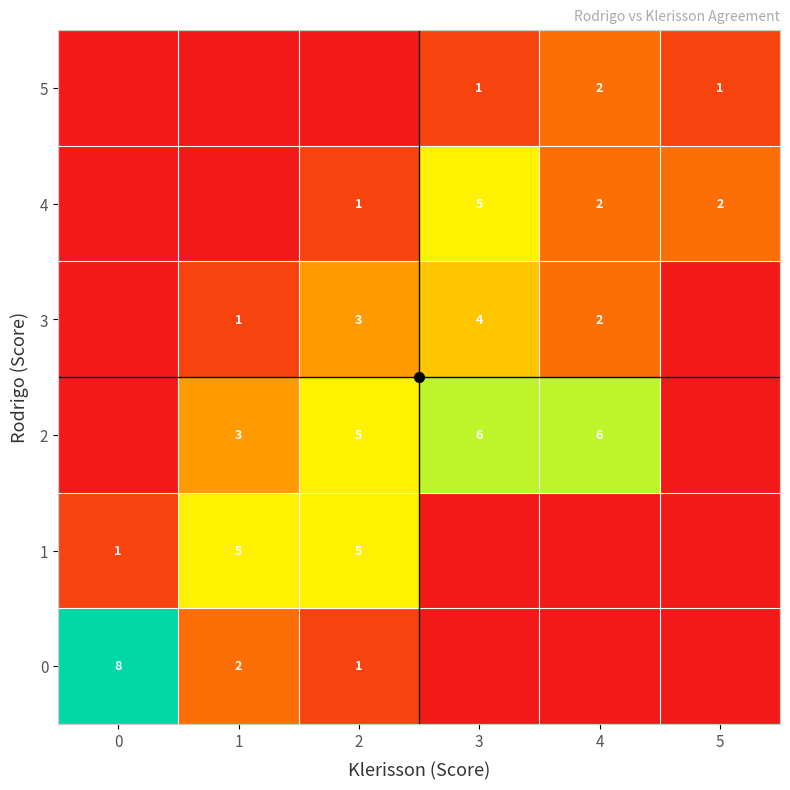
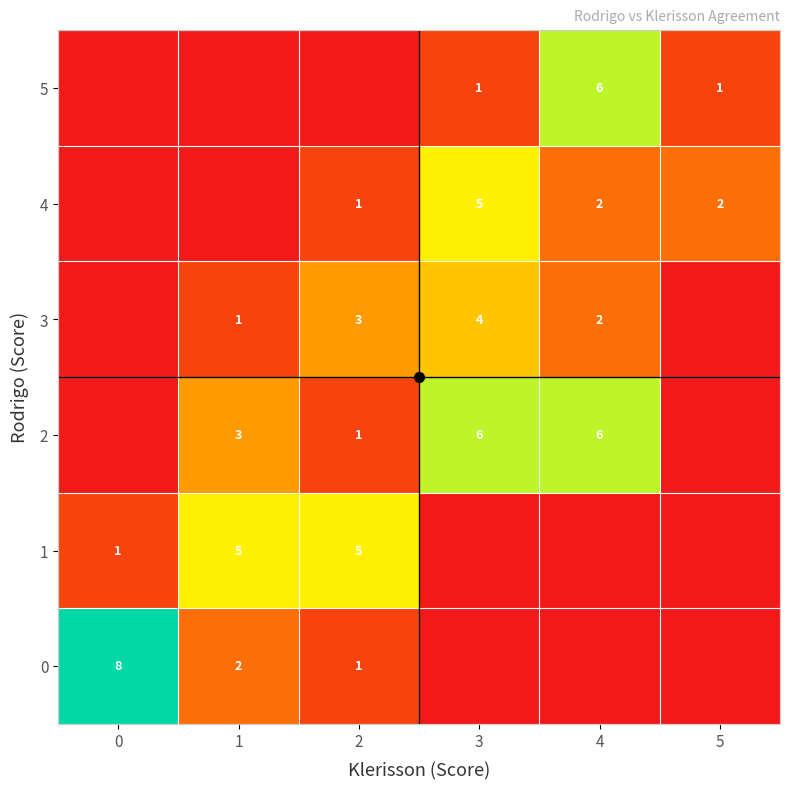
  {
    "5": {
      "3": 1,
-     "4": 2,
+     "4": 6,
      "5": 1
    },
    "4": {
      "2": 1,
      "3": 5,
      "4": 2,
      "5": 2
    },
    "3": {
      "1": 1,
      "2": 3,
      "3": 4,
      "4": 2
    },
    "2": {
      "1": 3,
-     "2": 5,
+     "2": 1,
      "3": 6,
      "4": 6
    },
    "1": {
      "0": 1,
      "1": 5,
      "2": 5
    },
    "0": {
      "0": 8,
      "1": 2,
      "2": 1
    }
  }
